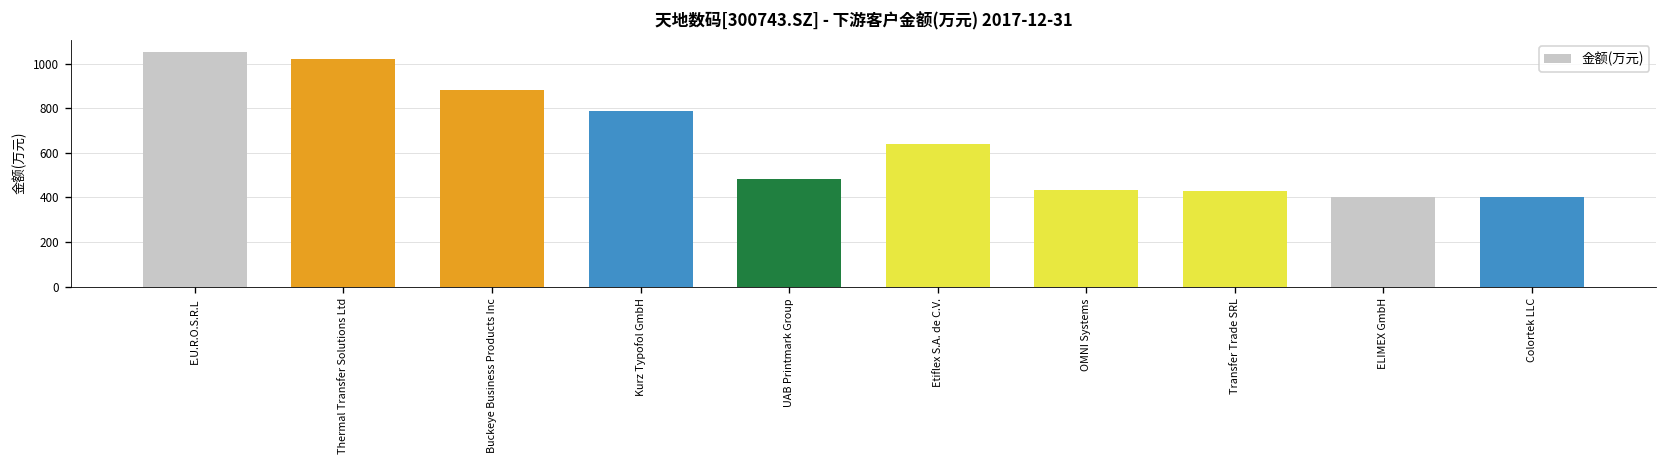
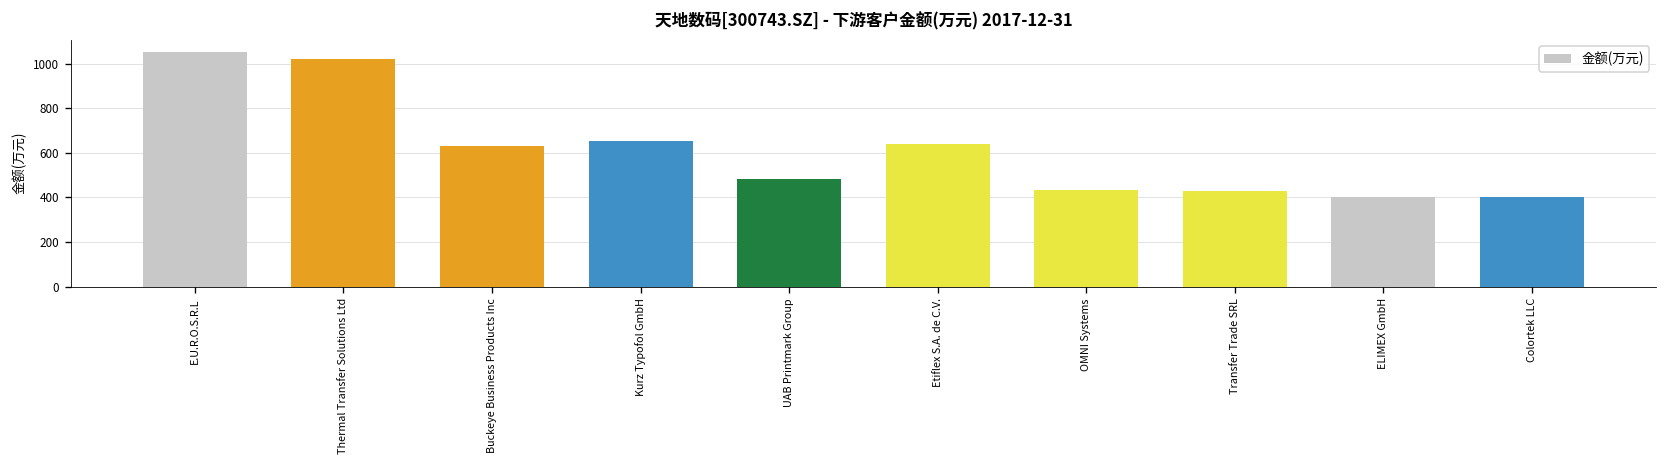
  {
    "E.U.R.O.S.R.L": 1050,
    "Thermal Transfer Solutions Ltd": 1020,
-   "Buckeye Business Products Inc": 880,
-   "Kurz Typofol GmbH": 790,
+   "Buckeye Business Products Inc": 630,
+   "Kurz Typofol GmbH": 650,
    "UAB Printmark Group": 480,
    "Etiflex S.A. de C.V.": 640,
    "OMNI Systems": 430,
    "Transfer Trade SRL": 430,
    "ELIMEX GmbH": 400,
    "Colortek LLC": 400
  }
